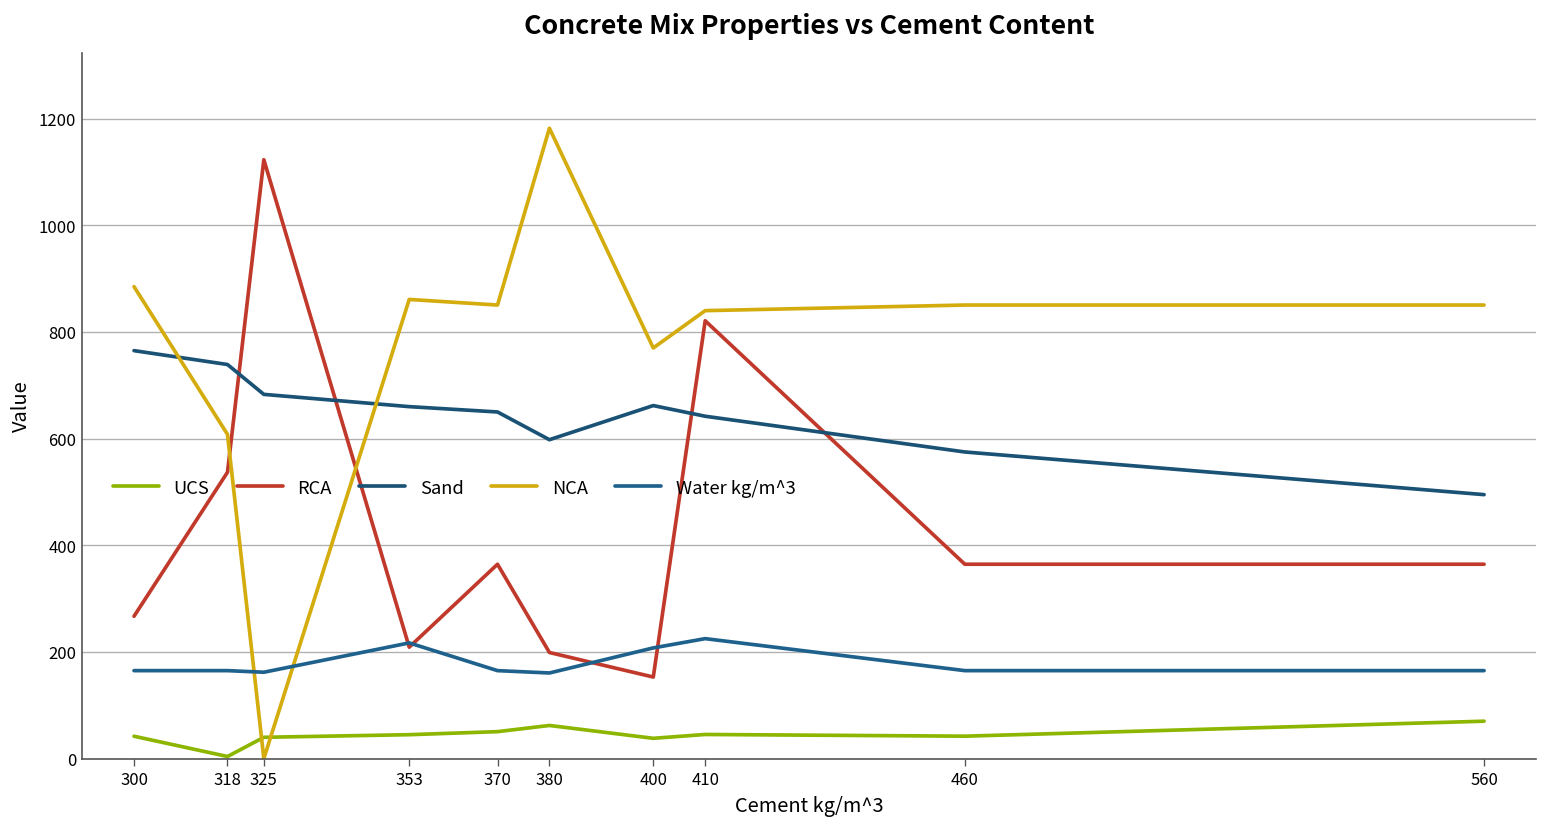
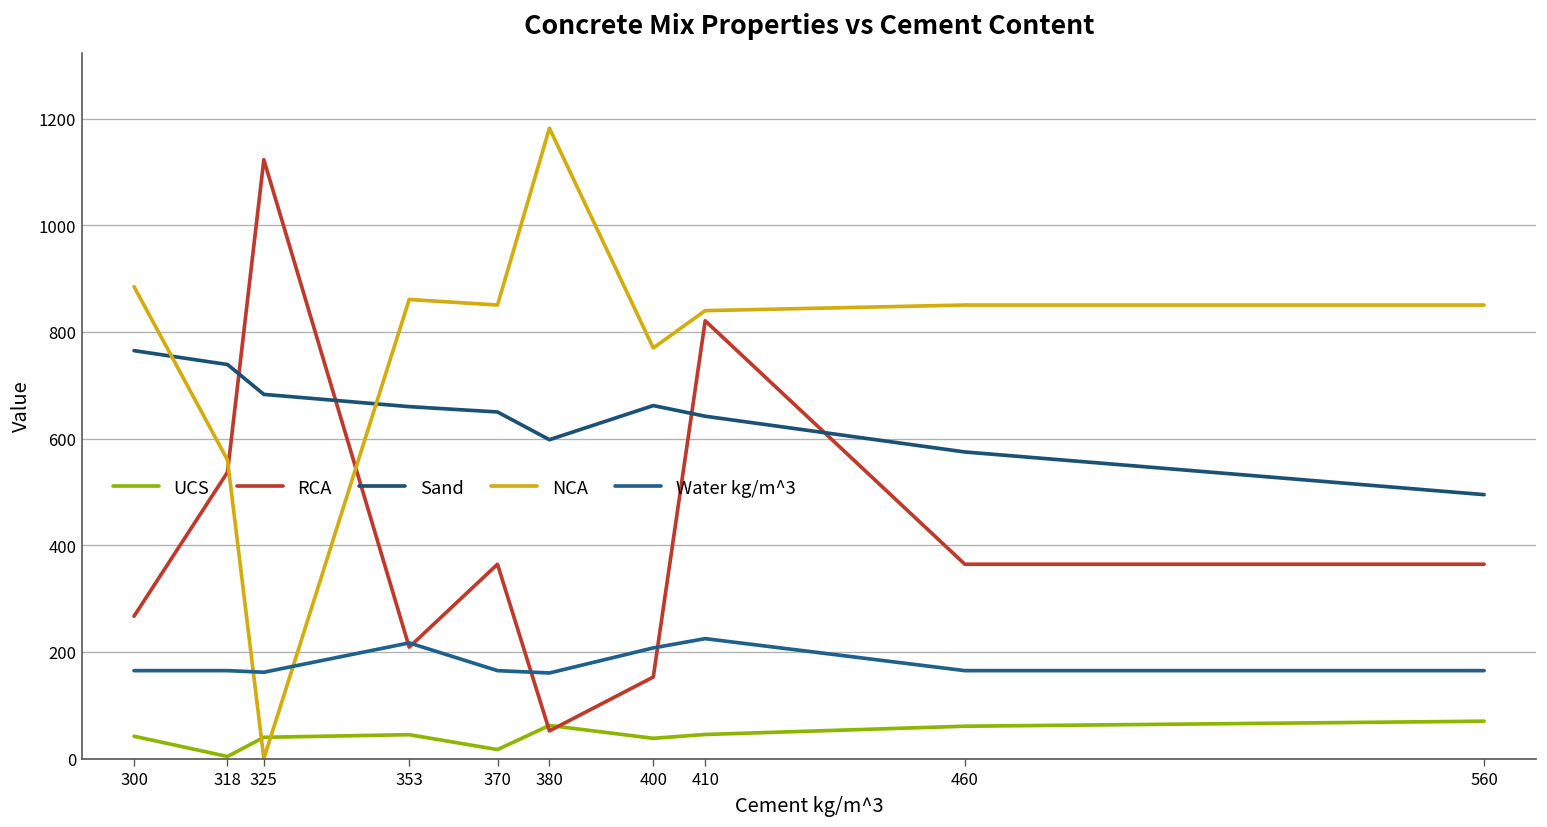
  {
    "UCS": {
      "300": 40,
      "318": 0,
      "325": 40,
      "353": 40,
-     "370": 50,
+     "370": 20,
      "380": 60,
      "400": 40,
      "410": 50,
-     "460": 40,
+     "460": 60,
      "560": 70
    },
    "RCA": {
      "300": 270,
      "318": 540,
      "325": 1120,
      "353": 210,
      "370": 360,
-     "380": 200,
+     "380": 50,
      "400": 150,
      "410": 820,
      "460": 360,
      "560": 360
    },
    "NCA": {
      "300": 890,
-     "318": 610,
+     "318": 560,
      "325": 0,
      "353": 860,
      "370": 850,
      "380": 1180,
      "400": 770,
      "410": 840,
      "460": 850,
      "560": 850
    }
  }
